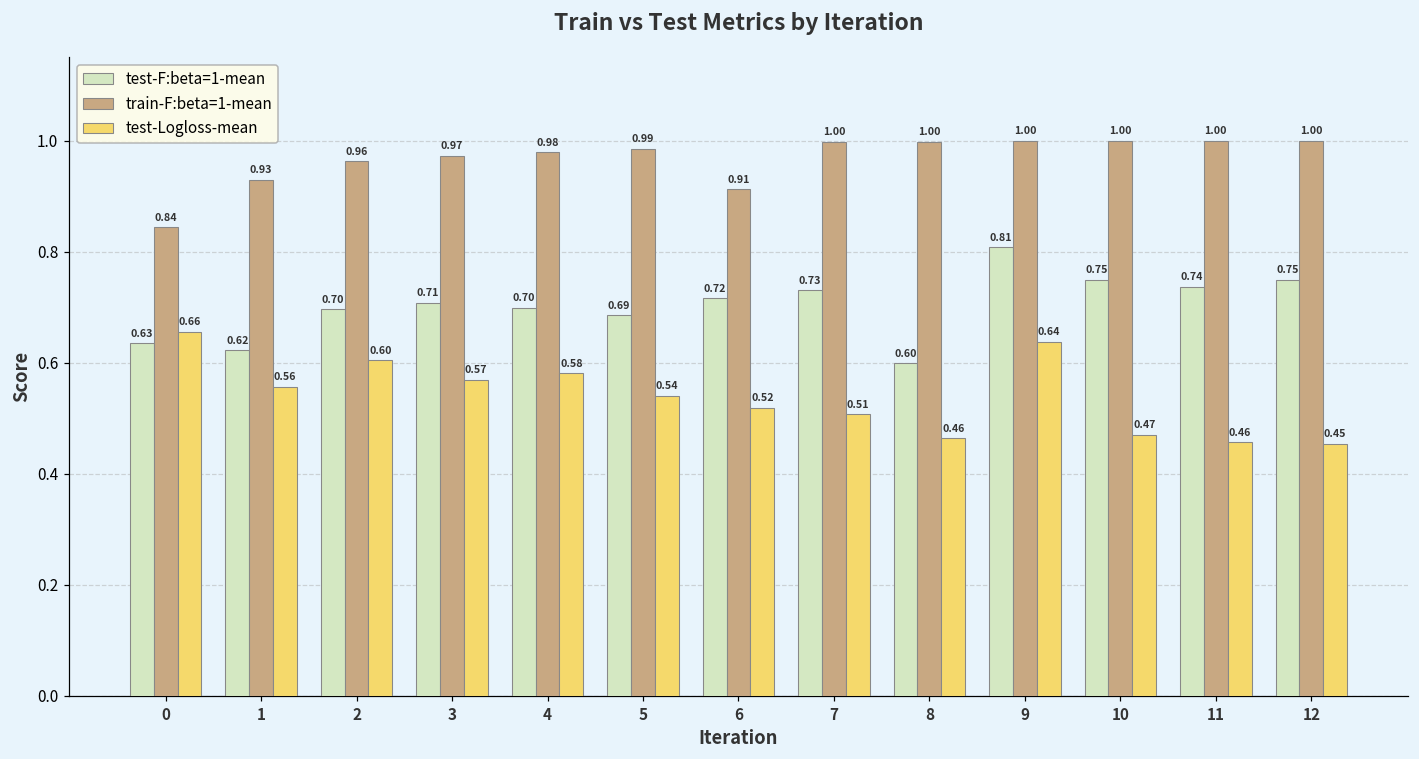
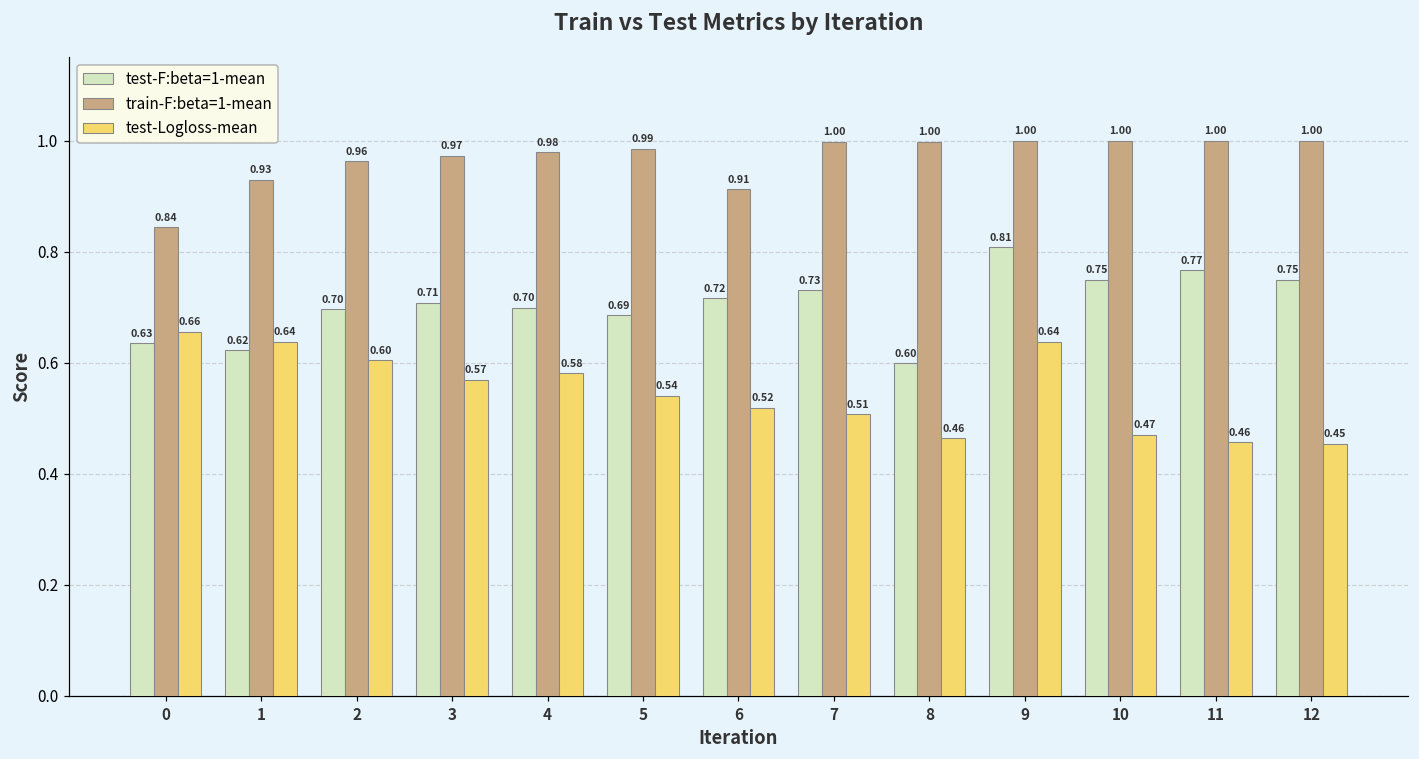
  {
    "test-F:beta=1-mean": {
      "0": 0.63,
      "1": 0.62,
      "2": 0.70,
      "3": 0.71,
      "4": 0.70,
      "5": 0.69,
      "6": 0.72,
      "7": 0.73,
      "8": 0.60,
      "9": 0.81,
      "10": 0.75,
-     "11": 0.74,
+     "11": 0.77,
      "12": 0.75
    },
    "train-F:beta=1-mean": {
      "0": 0.84,
      "1": 0.93,
      "2": 0.96,
      "3": 0.97,
      "4": 0.98,
      "5": 0.99,
      "6": 0.91,
      "7": 1.00,
      "8": 1.00,
      "9": 1.00,
      "10": 1.00,
      "11": 1.00,
      "12": 1.00
    },
    "test-Logloss-mean": {
      "0": 0.66,
-     "1": 0.56,
+     "1": 0.64,
      "2": 0.60,
      "3": 0.57,
      "4": 0.58,
      "5": 0.54,
      "6": 0.52,
      "7": 0.51,
      "8": 0.46,
      "9": 0.64,
      "10": 0.47,
      "11": 0.46,
      "12": 0.45
    }
  }
